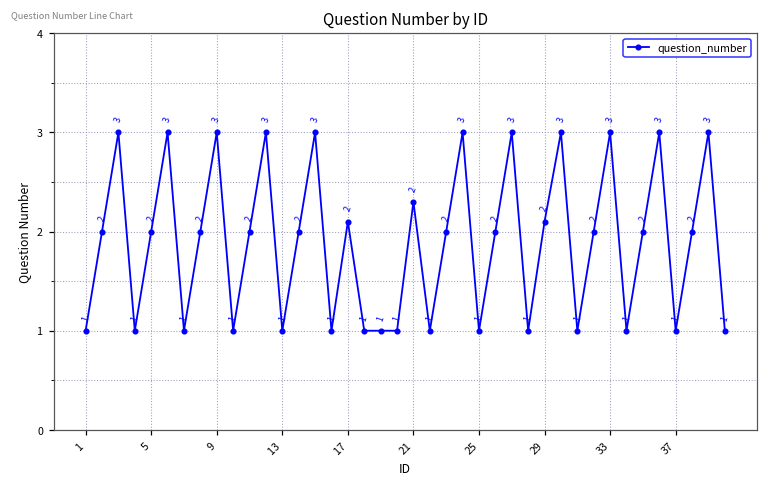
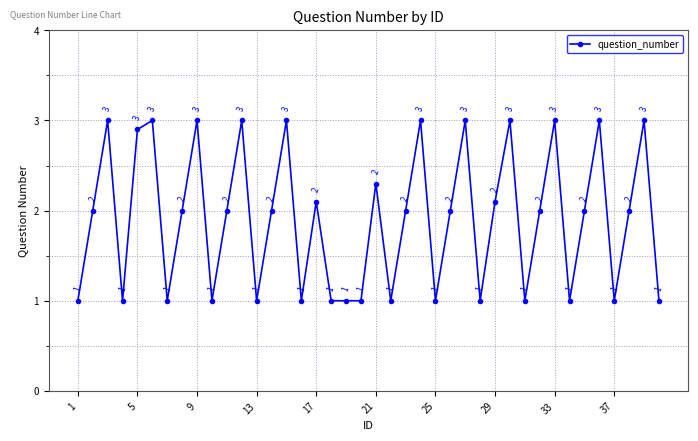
  {
    "1": 1,
-   "5": 2,
+   "5": 3,
    "9": 3,
    "13": 1,
    "17": 2,
    "21": 2,
    "25": 1,
    "29": 2,
    "33": 3,
    "37": 1
  }
